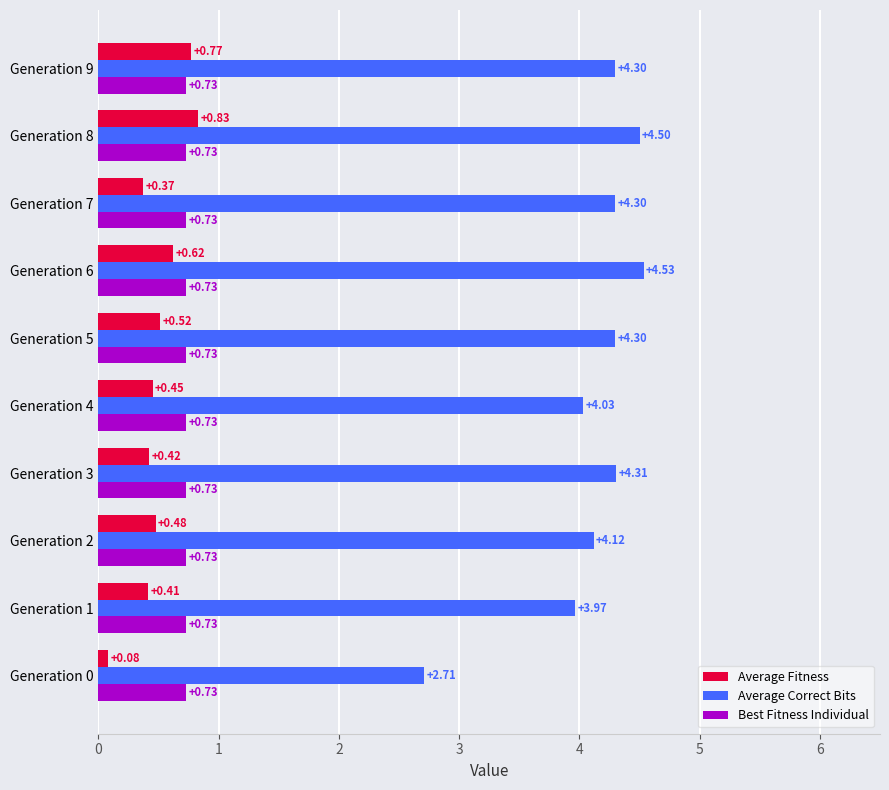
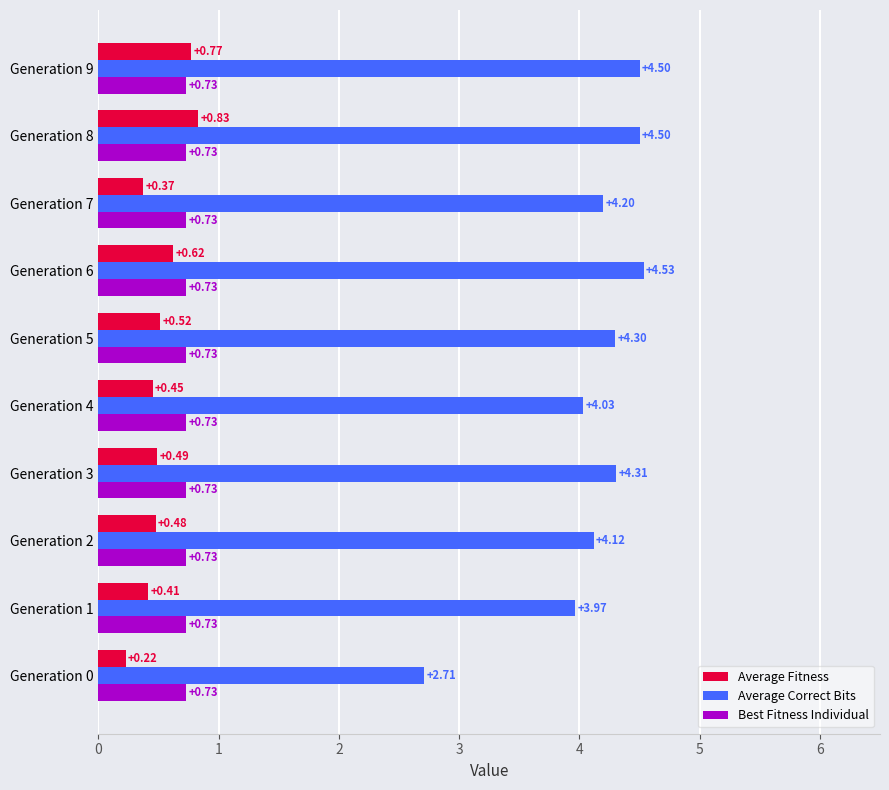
  {
    "Average Fitness": {
      "Generation 9": "+0.77",
      "Generation 8": "+0.83",
      "Generation 7": "+0.37",
      "Generation 6": "+0.62",
      "Generation 5": "+0.52",
      "Generation 4": "+0.45",
-     "Generation 3": "+0.42",
+     "Generation 3": "+0.49",
      "Generation 2": "+0.48",
      "Generation 1": "+0.41",
-     "Generation 0": "+0.08"
+     "Generation 0": "+0.22"
    },
    "Average Correct Bits": {
-     "Generation 9": "+4.30",
+     "Generation 9": "+4.50",
      "Generation 8": "+4.50",
-     "Generation 7": "+4.30",
+     "Generation 7": "+4.20",
      "Generation 6": "+4.53",
      "Generation 5": "+4.30",
      "Generation 4": "+4.03",
      "Generation 3": "+4.31",
      "Generation 2": "+4.12",
      "Generation 1": "+3.97",
      "Generation 0": "+2.71"
    },
    "Best Fitness Individual": {
      "Generation 9": "+0.73",
      "Generation 8": "+0.73",
      "Generation 7": "+0.73",
      "Generation 6": "+0.73",
      "Generation 5": "+0.73",
      "Generation 4": "+0.73",
      "Generation 3": "+0.73",
      "Generation 2": "+0.73",
      "Generation 1": "+0.73",
      "Generation 0": "+0.73"
    }
  }
